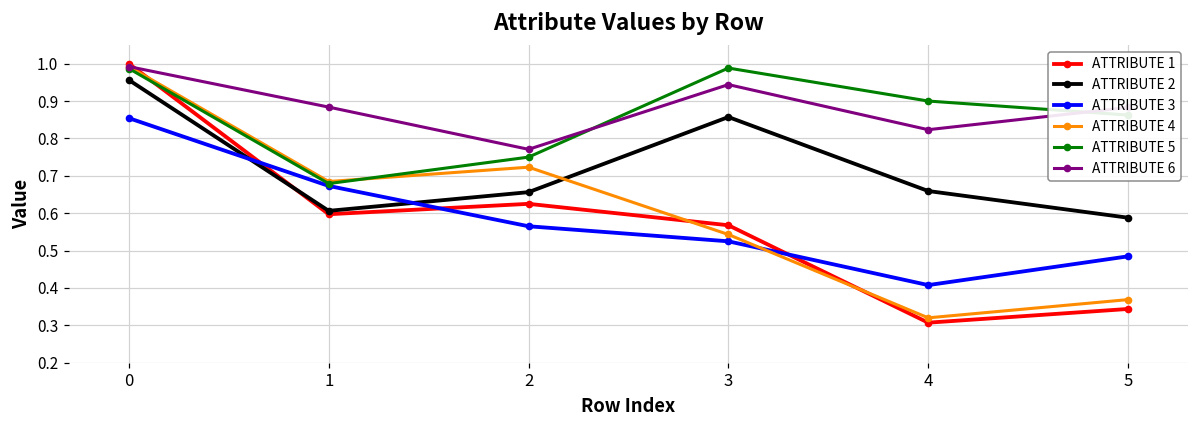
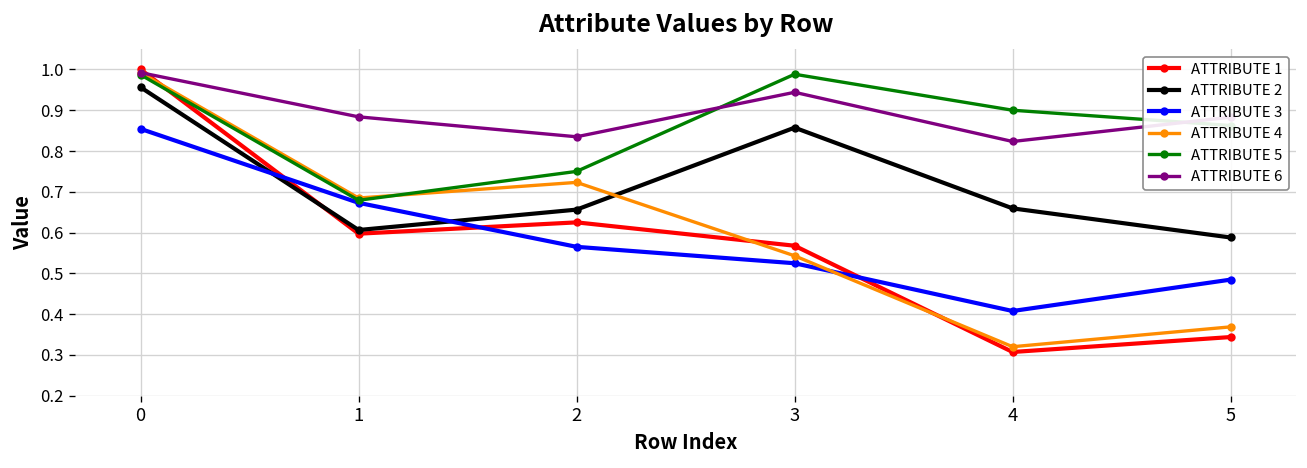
  {
    "ATTRIBUTE 1": {
      "0": 1.00,
      "1": 0.60,
      "2": 0.63,
      "3": 0.57,
      "4": 0.31,
      "5": 0.34
    },
    "ATTRIBUTE 2": {
      "0": 0.96,
      "1": 0.61,
      "2": 0.66,
      "3": 0.86,
      "4": 0.66,
      "5": 0.59
    },
    "ATTRIBUTE 3": {
      "0": 0.85,
      "2": 0.57,
      "3": 0.52,
      "4": 0.41,
      "5": 0.48
    },
    "ATTRIBUTE 4": {
      "2": 0.72,
      "3": 0.54,
      "4": 0.32,
      "5": 0.37
    },
    "ATTRIBUTE 5": {
      "2": 0.75,
      "3": 0.99,
      "4": 0.90
    },
    "ATTRIBUTE 6": {
      "1": 0.88,
-     "2": 0.77,
+     "2": 0.83,
      "3": 0.94,
      "4": 0.82
    }
  }
